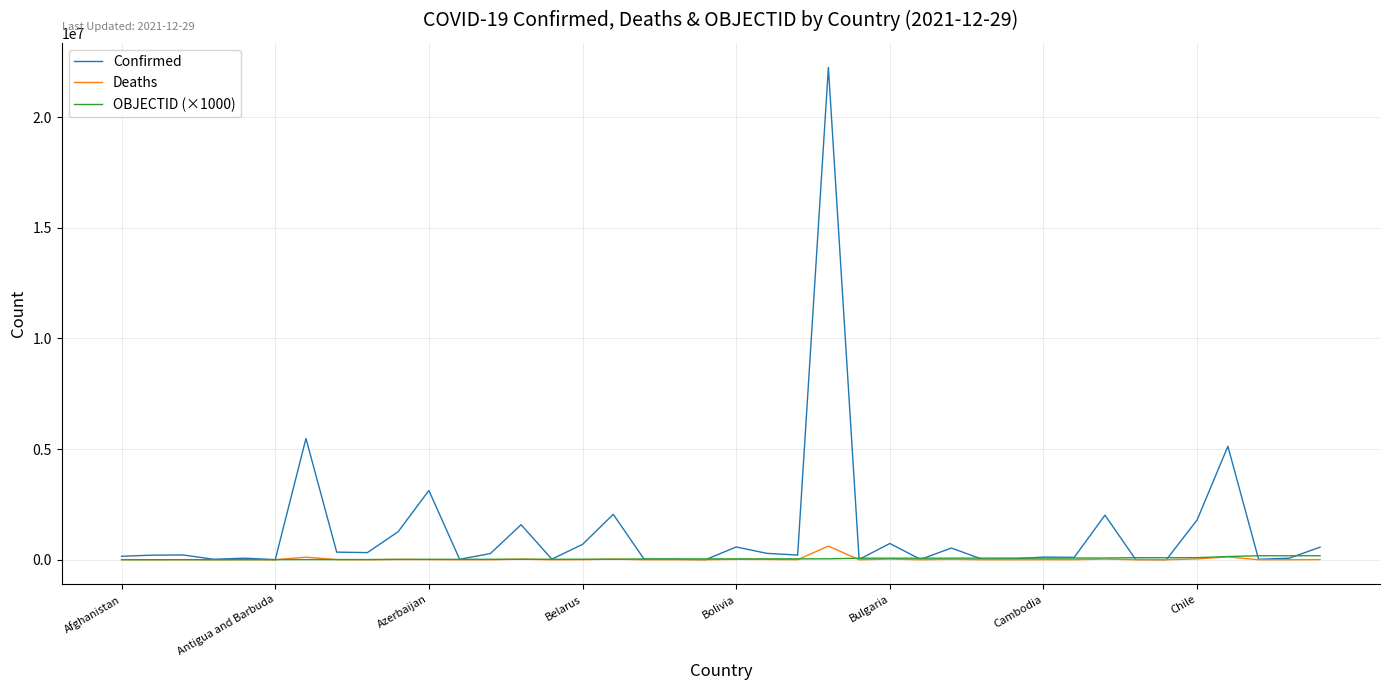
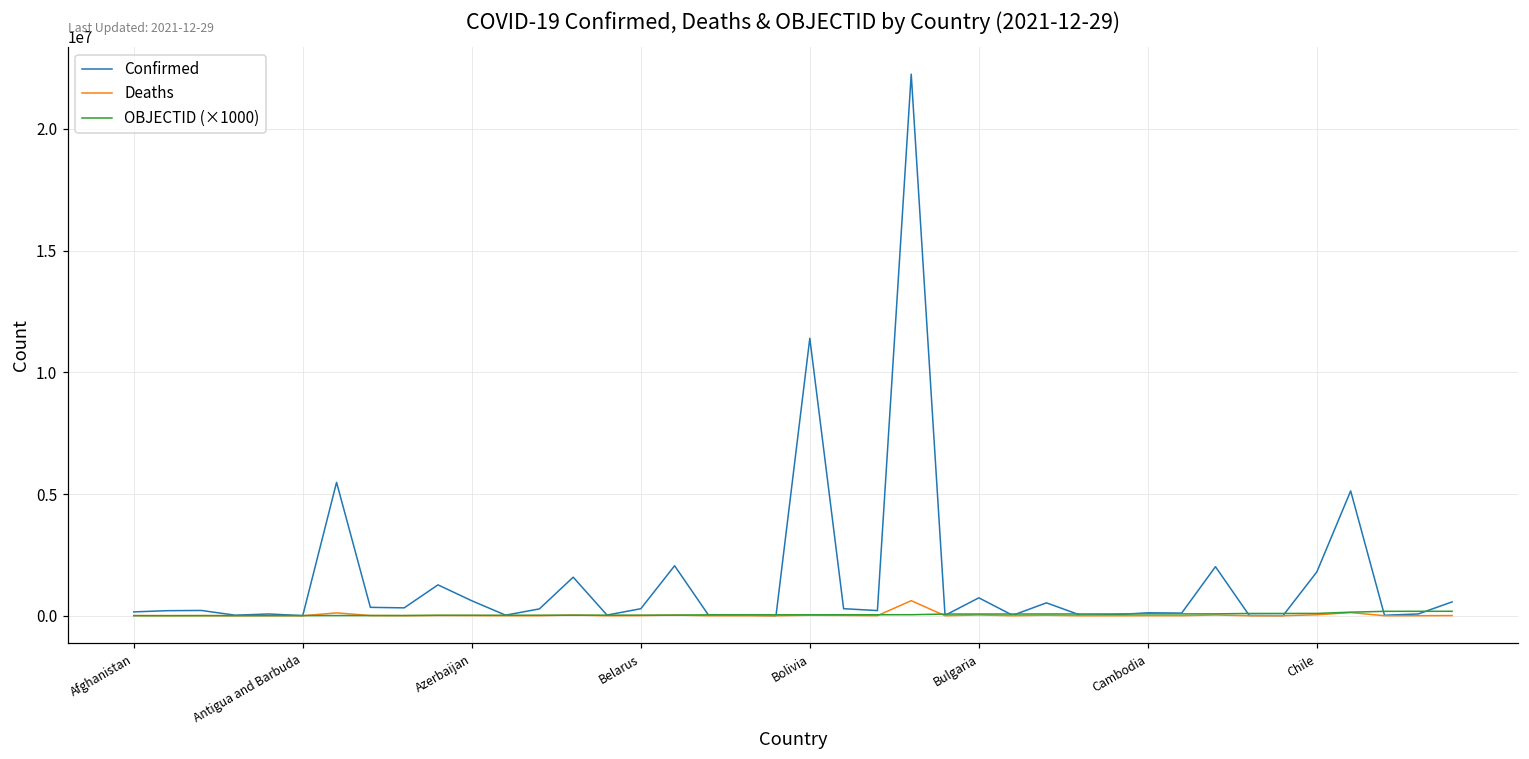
  {
    "Confirmed": {
      "Afghanistan": 200000,
-     "Azerbaijan": 3100000,
-     "Belarus": 700000,
-     "Bolivia": 600000,
+     "Azerbaijan": 600000,
+     "Belarus": 300000,
+     "Bolivia": 11400000,
      "Bulgaria": 700000,
      "Chile": 1800000
    }
  }
